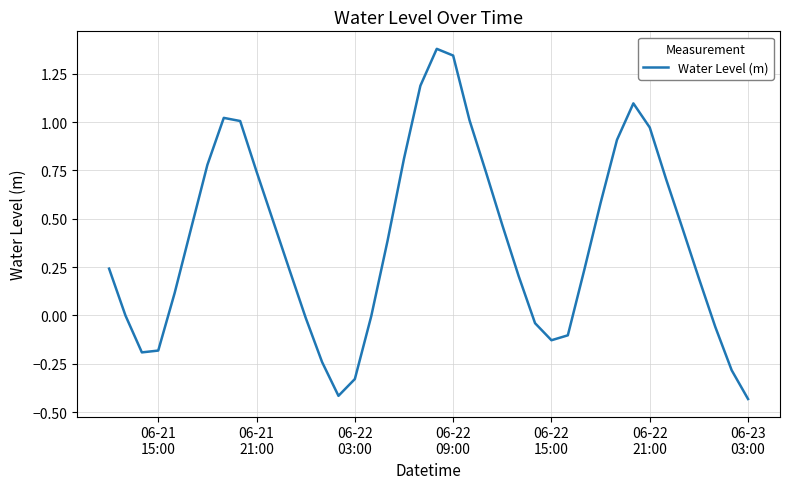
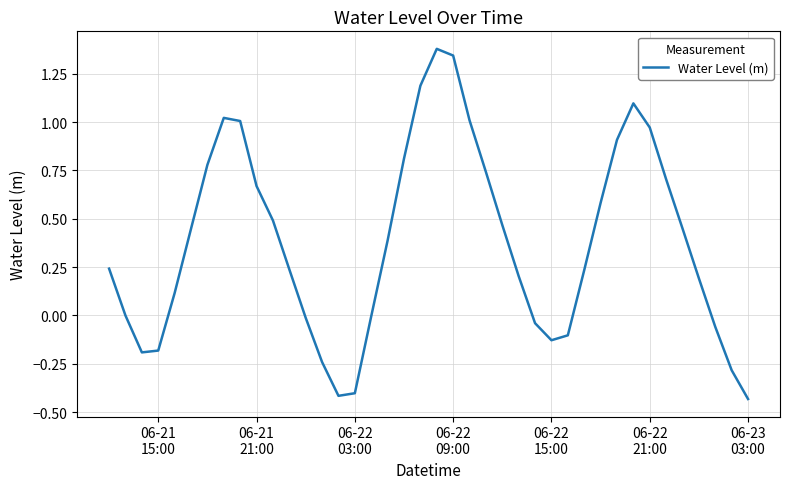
  {
    "06-21 15:00": -0.18,
-   "06-21 21:00": 0.74,
-   "06-22 03:00": -0.33,
+   "06-21 21:00": 0.67,
+   "06-22 03:00": -0.40,
    "06-22 09:00": 1.34,
    "06-22 15:00": -0.13,
    "06-22 21:00": 0.97,
    "06-23 03:00": -0.43
  }
